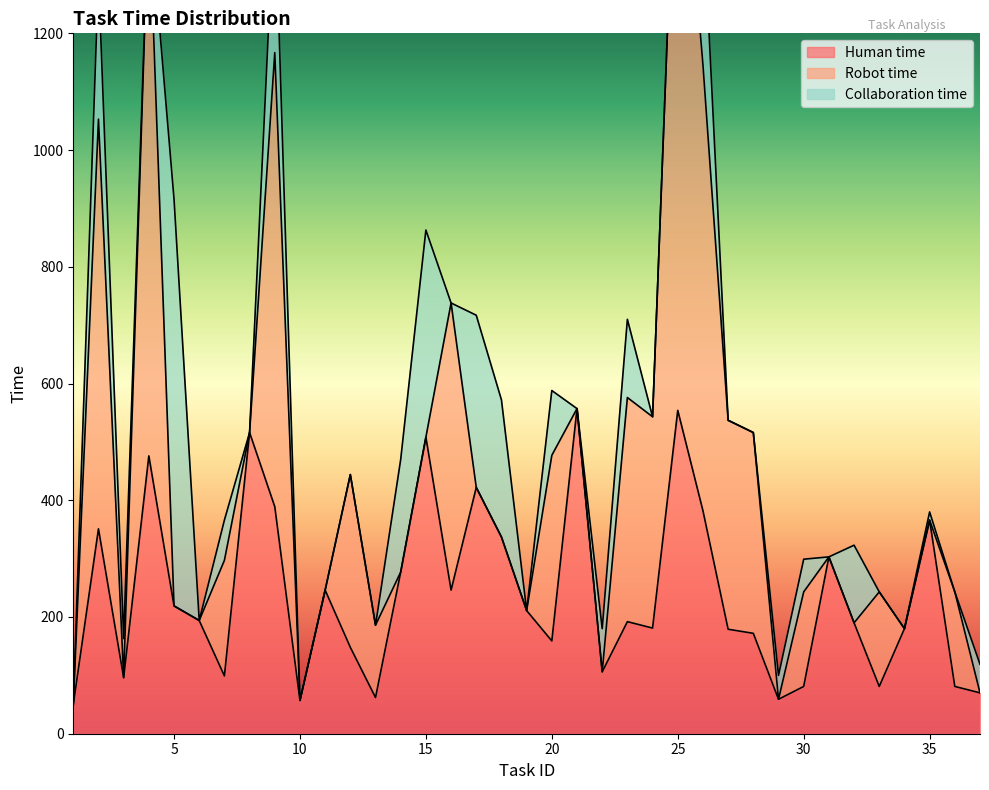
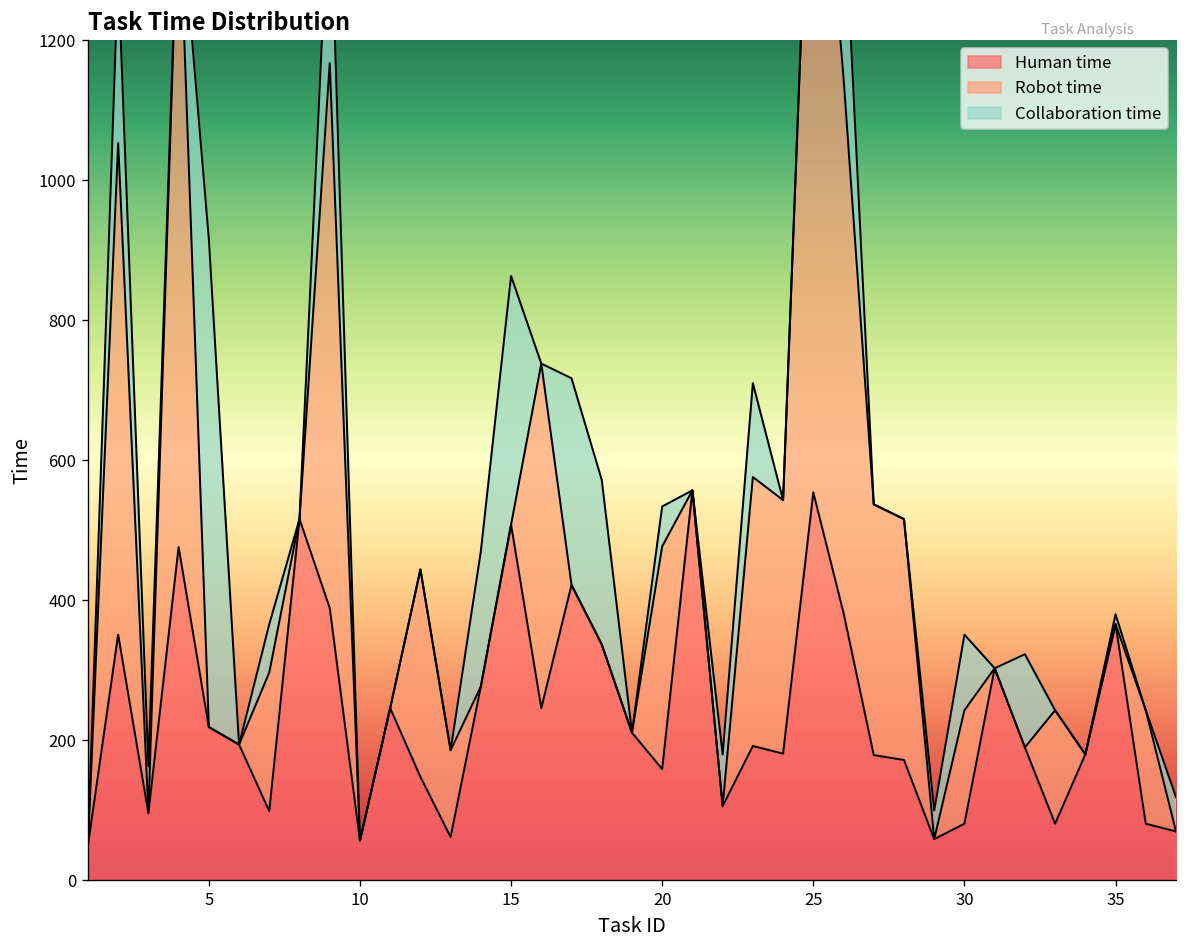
  {
    "Collaboration time": {
      "5": 700,
      "15": 360,
-     "20": 110,
-     "30": 60,
+     "20": 60,
+     "30": 110,
      "35": 10
    }
  }
